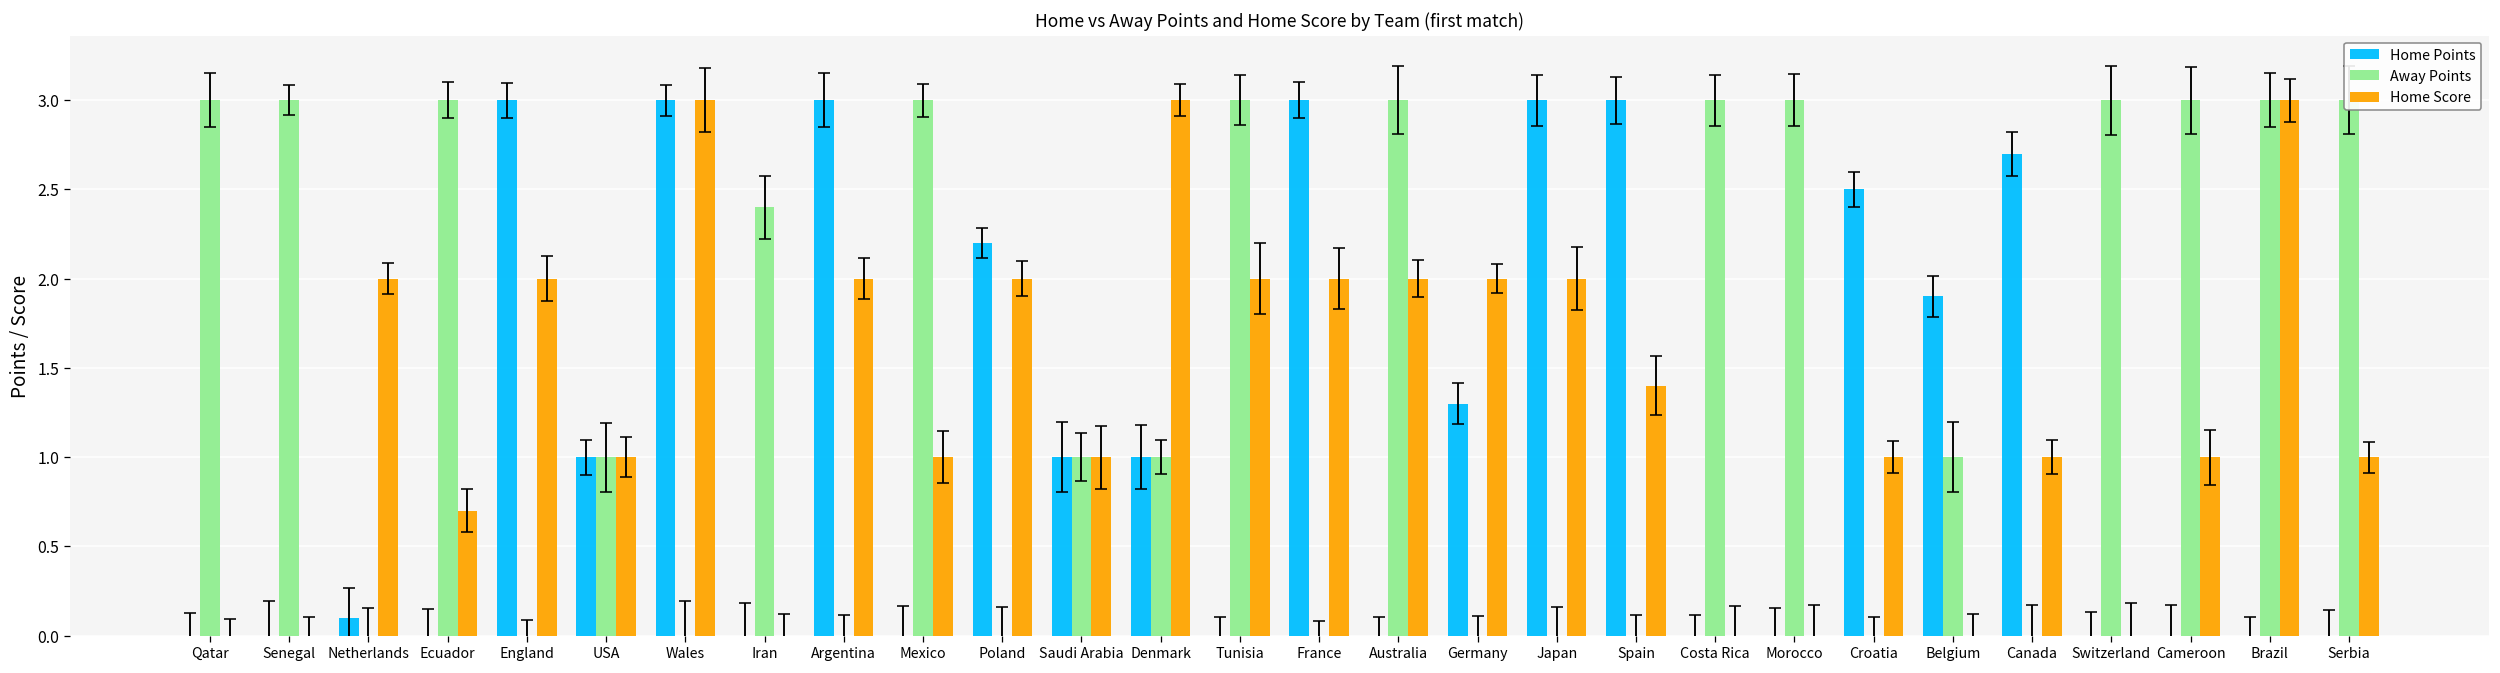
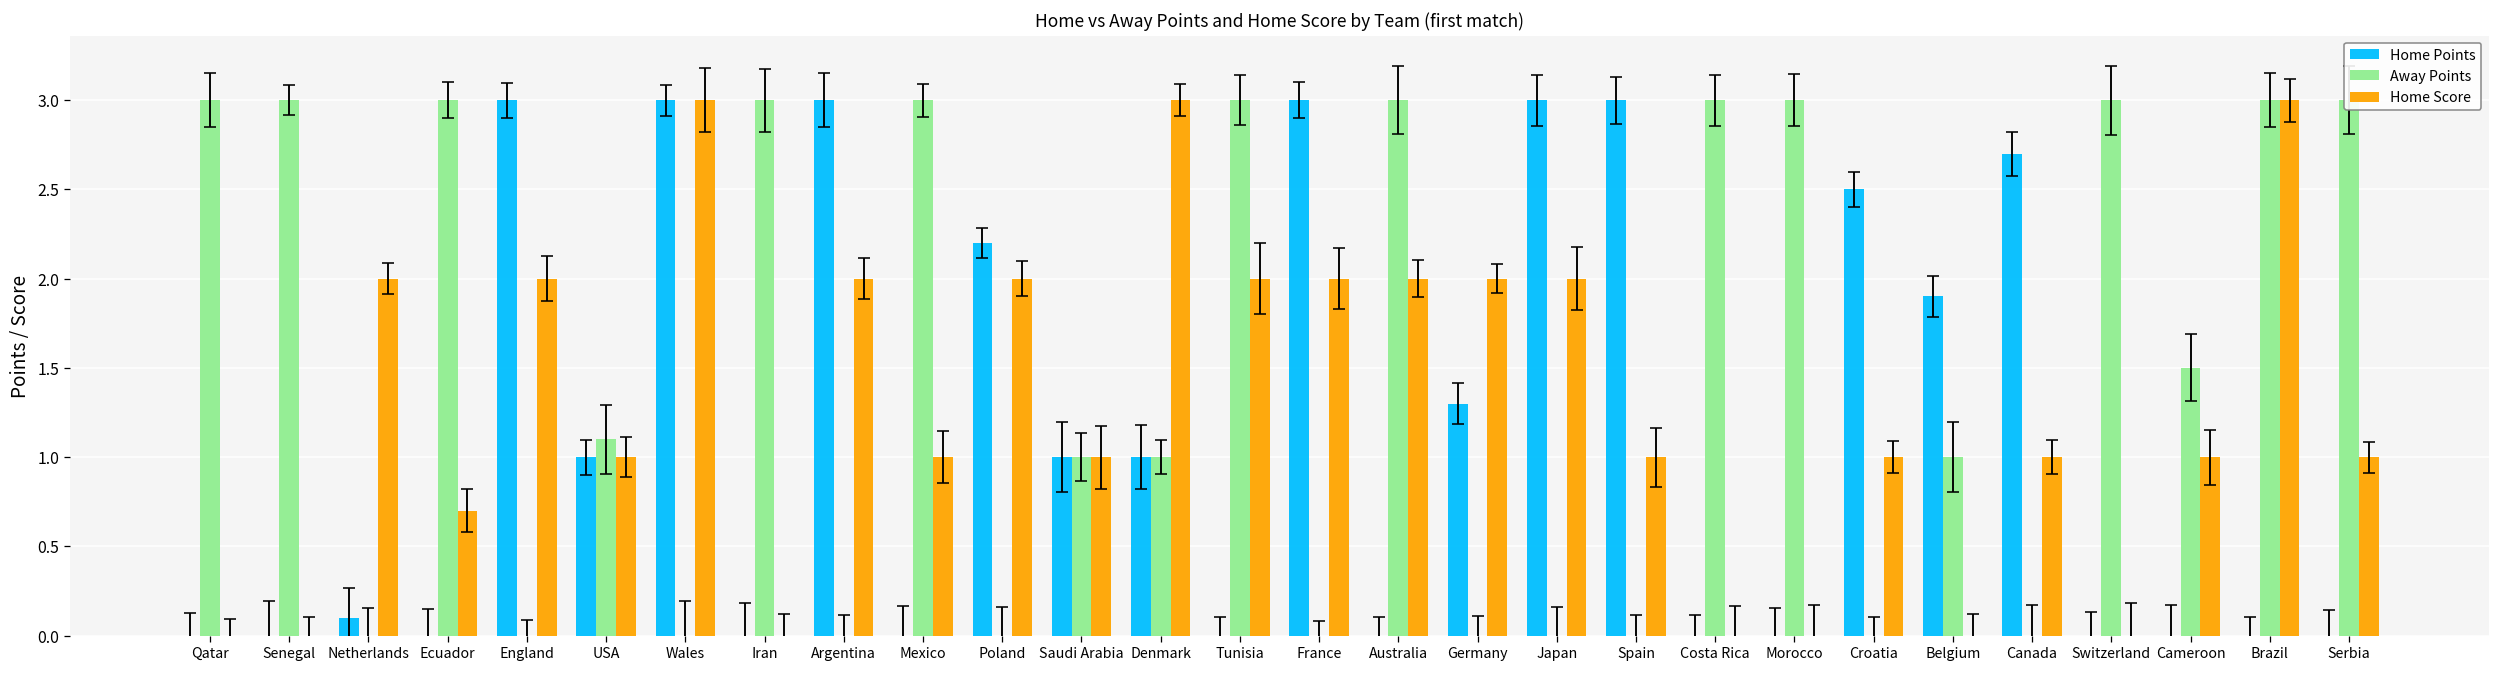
  {
    "Home Points": {
      "Qatar": 0.0,
      "Senegal": 0.0,
      "Netherlands": 0.1,
      "Ecuador": 0.0,
      "England": 3.0,
      "USA": 1.0,
      "Wales": 3.0,
      "Iran": 0.0,
      "Argentina": 3.0,
      "Mexico": 0.0,
      "Poland": 2.2,
      "Saudi Arabia": 1.0,
      "Denmark": 1.0,
      "Tunisia": 0.0,
      "France": 3.0,
      "Australia": 0.0,
      "Germany": 1.3,
      "Japan": 3.0,
      "Spain": 3.0,
      "Costa Rica": 0.0,
      "Morocco": 0.0,
      "Croatia": 2.5,
      "Belgium": 1.9,
      "Canada": 2.7,
      "Switzerland": 0.0,
      "Cameroon": 0.0,
      "Brazil": 0.0,
      "Serbia": 0.0
    },
    "Away Points": {
      "Qatar": 3.0,
      "Senegal": 3.0,
      "Netherlands": 0.0,
      "Ecuador": 3.0,
      "England": 0.0,
-     "USA": 1.0,
+     "USA": 1.1,
      "Wales": 0.0,
-     "Iran": 2.4,
+     "Iran": 3.0,
      "Argentina": 0.0,
      "Mexico": 3.0,
      "Poland": 0.0,
      "Saudi Arabia": 1.0,
      "Denmark": 1.0,
      "Tunisia": 3.0,
      "France": 0.0,
      "Australia": 3.0,
      "Germany": 0.0,
      "Japan": 0.0,
      "Spain": 0.0,
      "Costa Rica": 3.0,
      "Morocco": 3.0,
      "Croatia": 0.0,
      "Belgium": 1.0,
      "Canada": 0.0,
      "Switzerland": 3.0,
-     "Cameroon": 3.0,
+     "Cameroon": 1.5,
      "Brazil": 3.0
    },
    "Home Score": {
      "Qatar": 0.0,
      "Senegal": 0.0,
      "Netherlands": 2.0,
      "Ecuador": 0.7,
      "England": 2.0,
      "USA": 1.0,
      "Wales": 3.0,
      "Iran": 0.0,
      "Argentina": 2.0,
      "Mexico": 1.0,
      "Poland": 2.0,
      "Saudi Arabia": 1.0,
      "Denmark": 3.0,
      "Tunisia": 2.0,
      "France": 2.0,
      "Australia": 2.0,
      "Germany": 2.0,
      "Japan": 2.0,
-     "Spain": 1.4,
+     "Spain": 1.0,
      "Costa Rica": 0.0,
      "Morocco": 0.0,
      "Croatia": 1.0,
      "Belgium": 0.0,
      "Canada": 1.0,
      "Switzerland": 0.0,
      "Cameroon": 1.0,
      "Brazil": 3.0,
      "Serbia": 1.0
    }
  }
